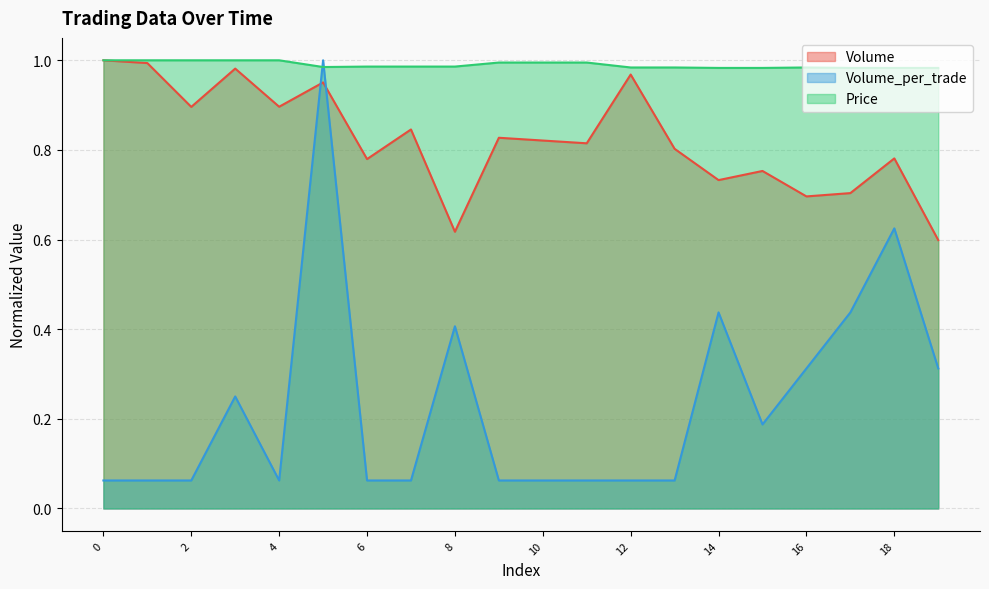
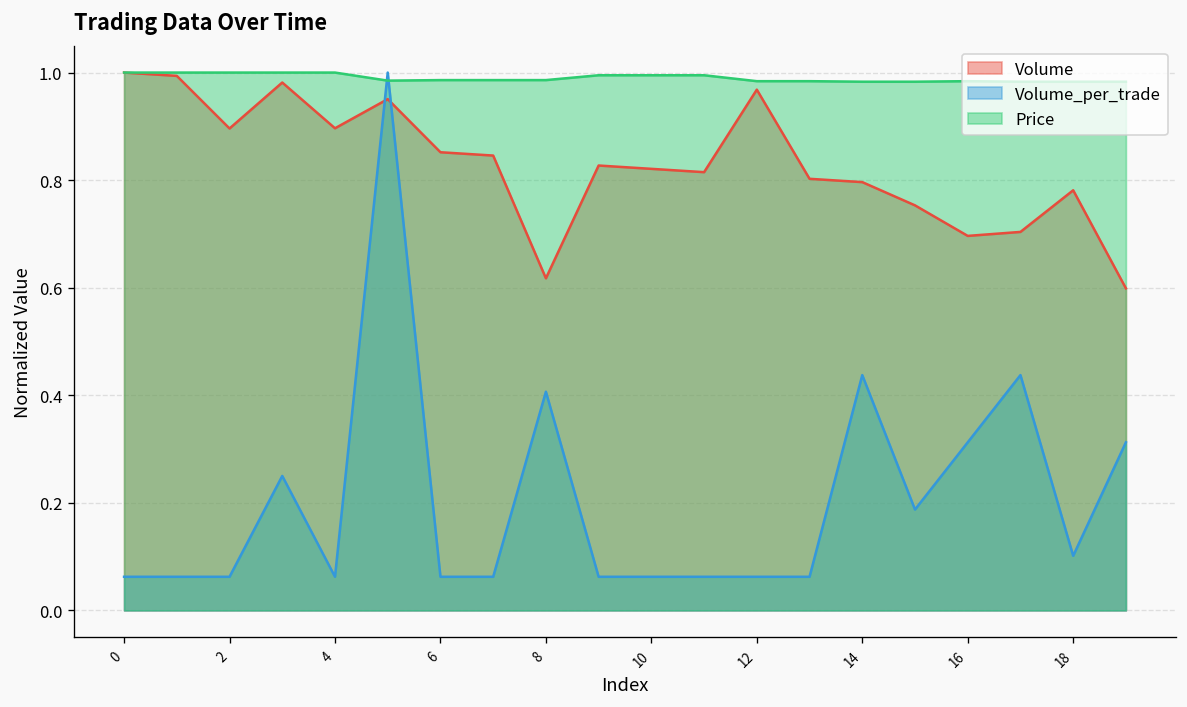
  {
    "Volume": {
      "2": 0.90,
      "4": 0.90,
-     "6": 0.78,
+     "6": 0.85,
      "8": 0.62,
      "10": 0.82,
      "12": 0.97,
-     "14": 0.73,
+     "14": 0.80,
      "16": 0.70,
      "18": 0.78
    },
    "Volume_per_trade": {
      "0": 0.06,
      "2": 0.06,
      "4": 0.06,
      "6": 0.06,
      "8": 0.41,
      "10": 0.06,
      "12": 0.06,
      "14": 0.44,
      "16": 0.31,
-     "18": 0.63
+     "18": 0.10
    },
    "Price": {
      "2": 1.00,
      "4": 1.00,
      "6": 0.99,
      "8": 0.99,
      "10": 1.00,
      "12": 0.98,
      "14": 0.98
    }
  }
